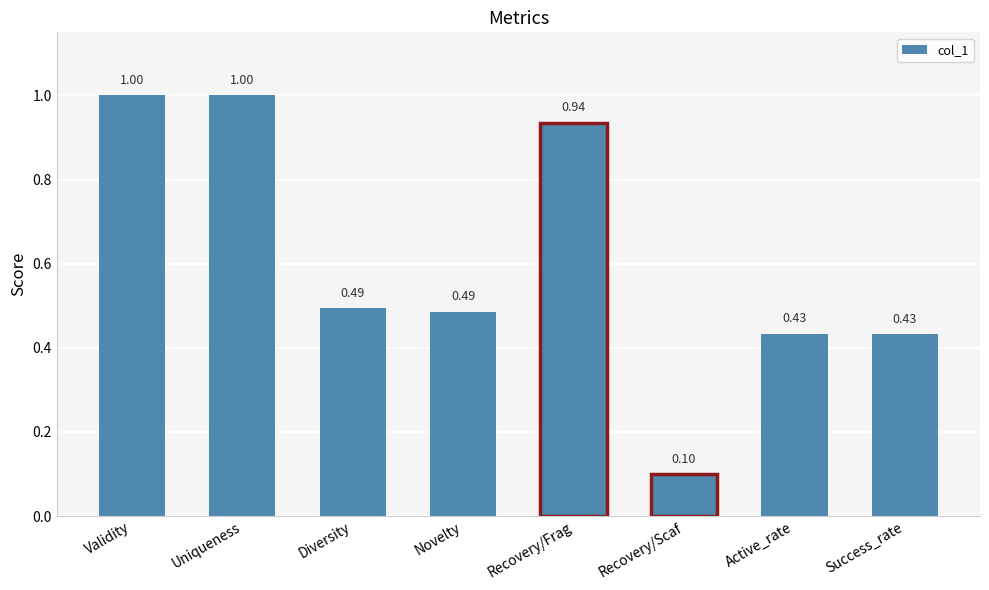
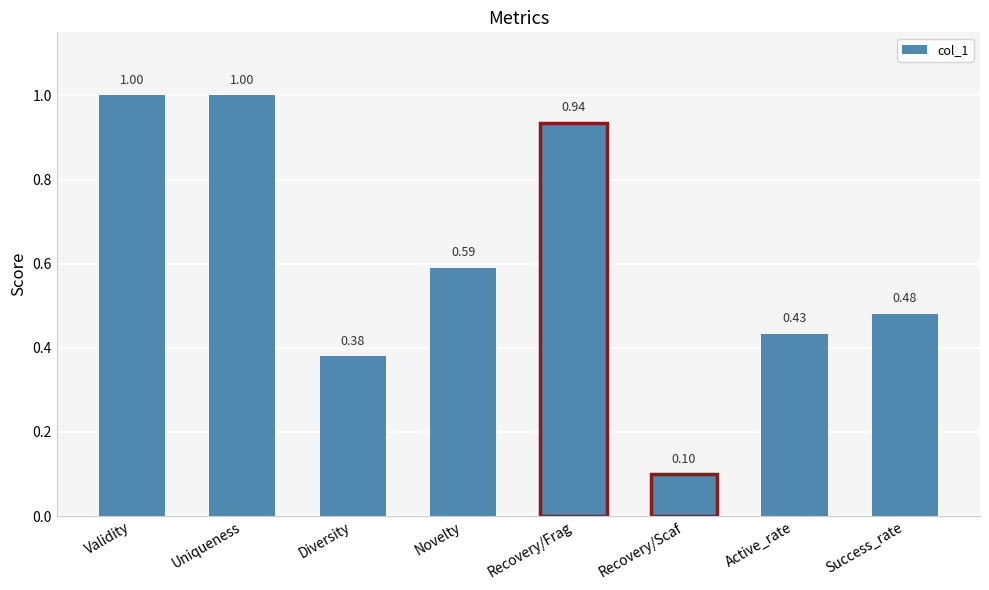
  {
    "Validity": 1.00,
    "Uniqueness": 1.00,
-   "Diversity": 0.49,
-   "Novelty": 0.49,
+   "Diversity": 0.38,
+   "Novelty": 0.59,
    "Recovery/Frag": 0.94,
    "Recovery/Scaf": 0.10,
    "Active_rate": 0.43,
-   "Success_rate": 0.43
+   "Success_rate": 0.48
  }
